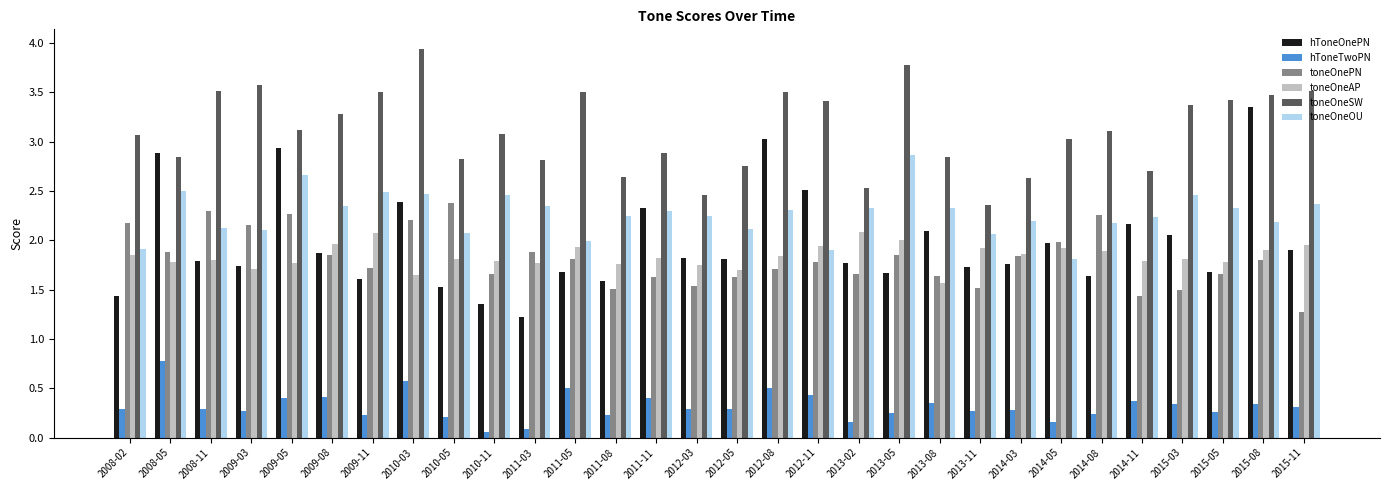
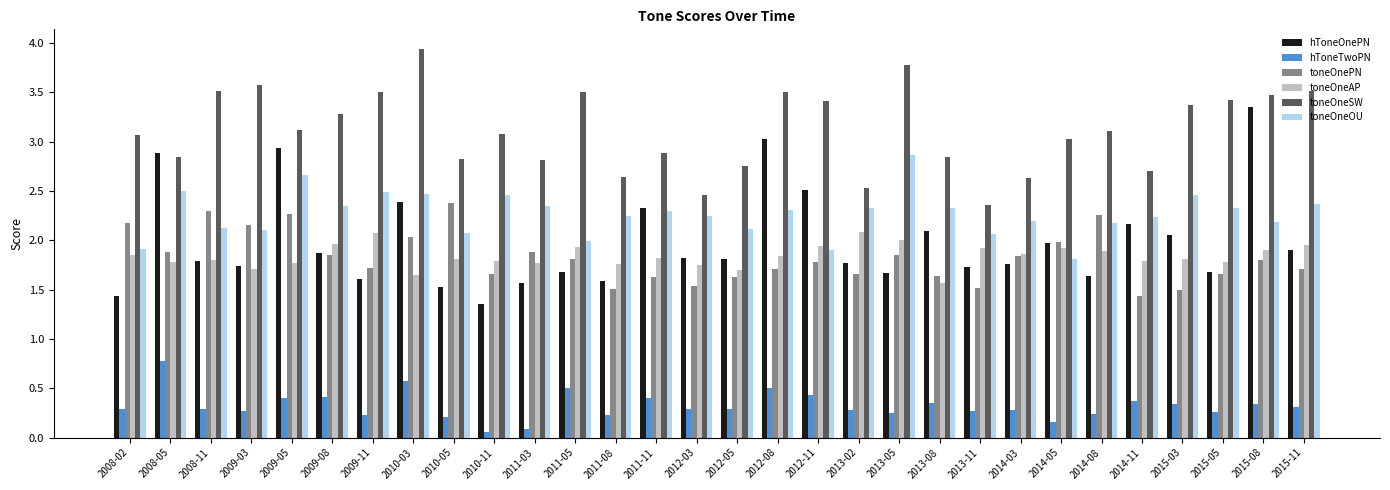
  {
    "hToneOnePN": {
      "2008-02": 1.4,
      "2008-05": 2.9,
      "2008-11": 1.8,
      "2009-03": 1.7,
      "2009-05": 2.9,
      "2009-08": 1.9,
      "2009-11": 1.6,
      "2010-03": 2.4,
      "2010-05": 1.5,
      "2010-11": 1.4,
-     "2011-03": 1.2,
+     "2011-03": 1.6,
      "2011-05": 1.7,
      "2011-08": 1.6,
      "2011-11": 2.3,
      "2012-03": 1.8,
      "2012-05": 1.8,
      "2012-08": 3.0,
      "2012-11": 2.5,
      "2013-02": 1.8,
      "2013-05": 1.7,
      "2013-08": 2.1,
      "2013-11": 1.7,
      "2014-03": 1.8,
      "2014-05": 2.0,
      "2014-08": 1.6,
      "2014-11": 2.2,
      "2015-03": 2.1,
      "2015-05": 1.7,
      "2015-08": 3.4,
      "2015-11": 1.9
    },
    "hToneTwoPN": {
      "2008-02": 0.3,
      "2008-05": 0.8,
      "2008-11": 0.3,
      "2009-03": 0.3,
      "2009-05": 0.4,
      "2009-08": 0.4,
      "2009-11": 0.2,
      "2010-03": 0.6,
      "2010-05": 0.2,
      "2010-11": 0.1,
      "2011-03": 0.1,
      "2011-05": 0.5,
      "2011-08": 0.2,
      "2011-11": 0.4,
      "2012-03": 0.3,
      "2012-05": 0.3,
      "2012-08": 0.5,
      "2012-11": 0.4,
-     "2013-02": 0.2,
+     "2013-02": 0.3,
      "2013-05": 0.3,
      "2013-08": 0.4,
      "2013-11": 0.3,
      "2014-03": 0.3,
      "2014-05": 0.2,
      "2014-08": 0.2,
      "2014-11": 0.4,
      "2015-03": 0.3,
      "2015-05": 0.3,
      "2015-08": 0.3,
      "2015-11": 0.3
    },
    "toneOnePN": {
      "2008-02": 2.2,
      "2008-05": 1.9,
      "2008-11": 2.3,
      "2009-03": 2.2,
      "2009-05": 2.3,
      "2009-08": 1.9,
      "2009-11": 1.7,
-     "2010-03": 2.2,
+     "2010-03": 2.0,
      "2010-05": 2.4,
      "2010-11": 1.7,
      "2011-03": 1.9,
      "2011-05": 1.8,
      "2011-08": 1.5,
      "2011-11": 1.6,
      "2012-03": 1.5,
      "2012-05": 1.6,
      "2012-08": 1.7,
      "2012-11": 1.8,
      "2013-02": 1.7,
      "2013-05": 1.9,
      "2013-08": 1.6,
      "2013-11": 1.5,
      "2014-03": 1.8,
      "2014-05": 2.0,
      "2014-08": 2.3,
      "2014-11": 1.4,
      "2015-03": 1.5,
      "2015-05": 1.7,
      "2015-08": 1.8,
-     "2015-11": 1.3
+     "2015-11": 1.7
    },
    "toneOneSW": {
      "2008-02": 3.1,
      "2008-05": 2.8,
      "2008-11": 3.5,
      "2009-03": 3.6,
      "2009-05": 3.1,
      "2009-08": 3.3,
      "2009-11": 3.5,
      "2010-03": 3.9,
      "2010-05": 2.8,
      "2010-11": 3.1,
      "2011-03": 2.8,
      "2011-05": 3.5,
      "2011-08": 2.6,
      "2011-11": 2.9,
      "2012-03": 2.5,
      "2012-05": 2.8,
      "2012-08": 3.5,
      "2012-11": 3.4,
      "2013-02": 2.5,
      "2013-05": 3.8,
      "2013-08": 2.8,
      "2013-11": 2.4,
      "2014-03": 2.6,
      "2014-05": 3.0,
      "2014-08": 3.1,
      "2014-11": 2.7,
      "2015-03": 3.4,
      "2015-05": 3.4,
      "2015-08": 3.5,
      "2015-11": 3.5
    }
  }
